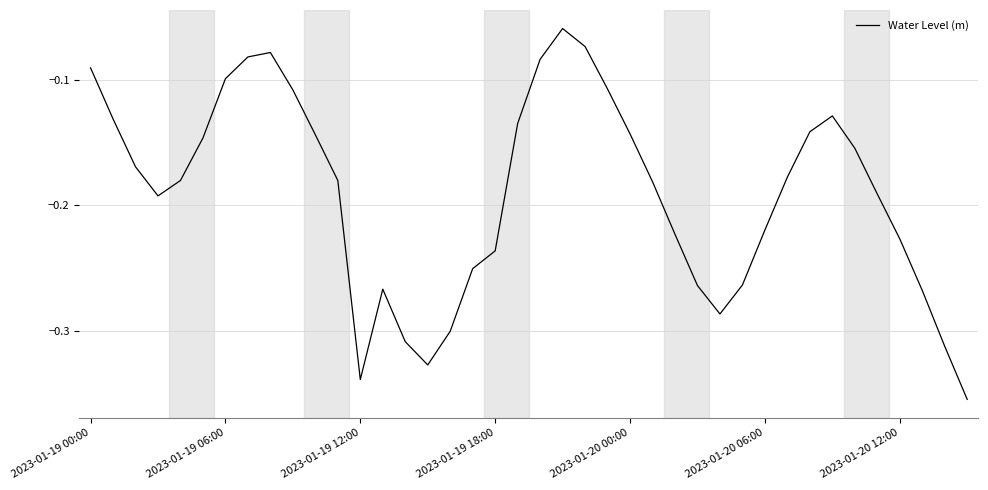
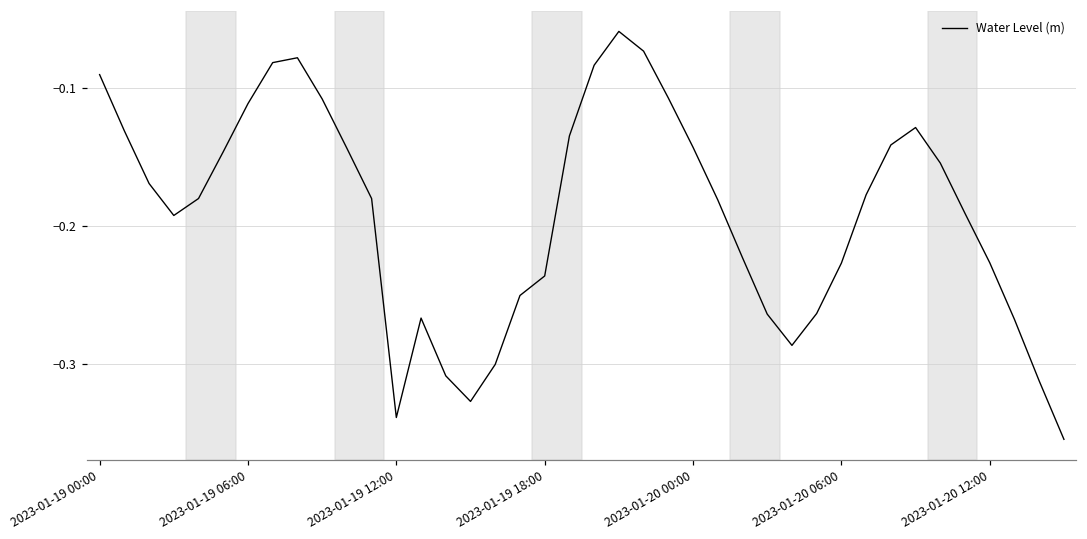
  {
    "2023-01-19 00:00": -0.090,
-   "2023-01-19 06:00": -0.099,
+   "2023-01-19 06:00": -0.111,
    "2023-01-19 12:00": -0.339,
    "2023-01-19 18:00": -0.236,
    "2023-01-20 00:00": -0.143,
-   "2023-01-20 06:00": -0.220,
+   "2023-01-20 06:00": -0.227,
    "2023-01-20 12:00": -0.227
  }
